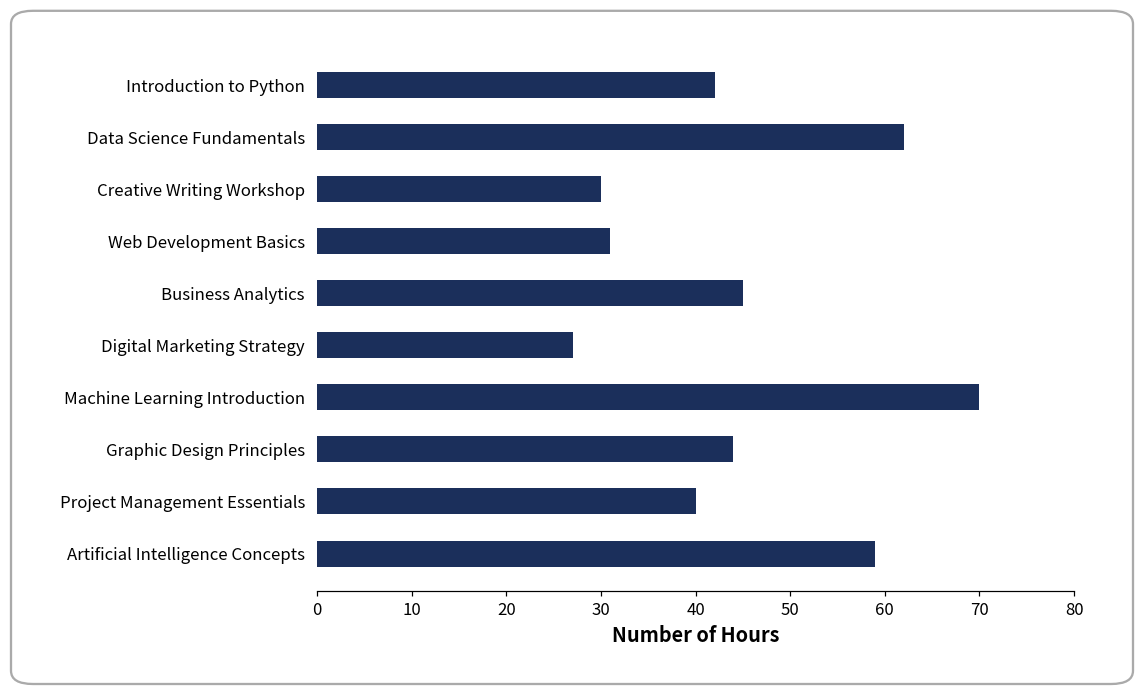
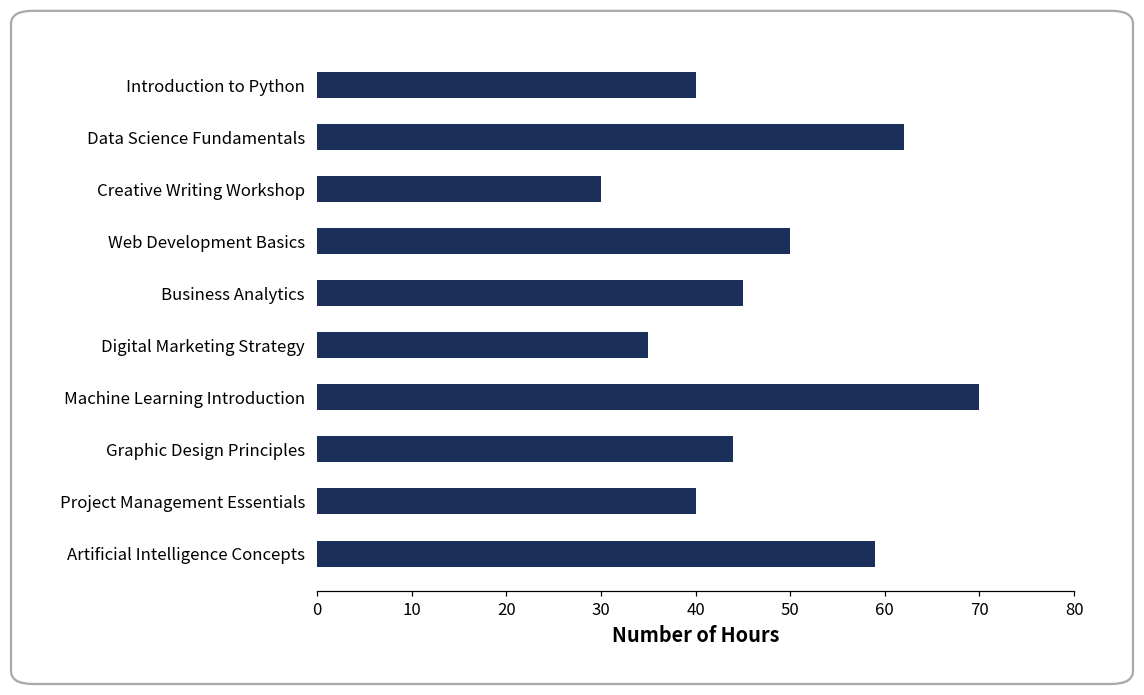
  {
-   "Introduction to Python": 42,
+   "Introduction to Python": 40,
    "Data Science Fundamentals": 62,
    "Creative Writing Workshop": 30,
-   "Web Development Basics": 31,
+   "Web Development Basics": 50,
    "Business Analytics": 45,
-   "Digital Marketing Strategy": 27,
+   "Digital Marketing Strategy": 35,
    "Machine Learning Introduction": 70,
    "Graphic Design Principles": 44,
    "Project Management Essentials": 40,
    "Artificial Intelligence Concepts": 59
  }
